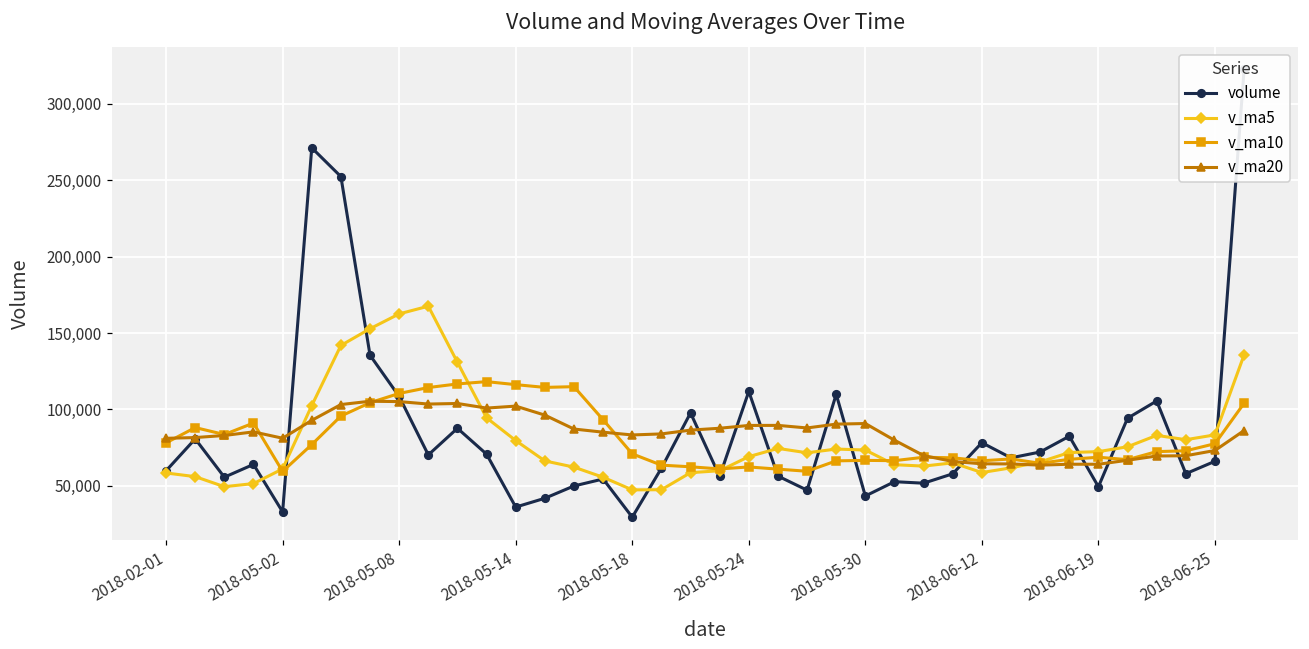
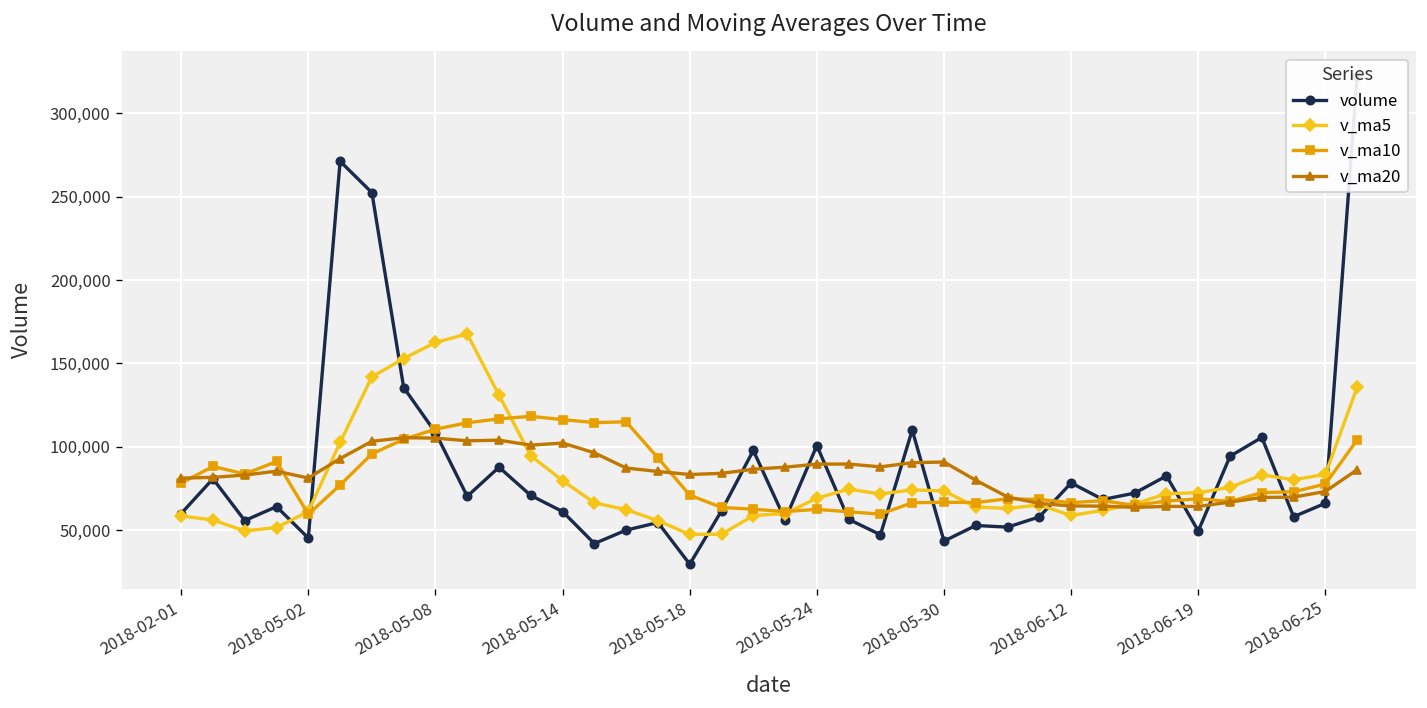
  {
    "volume": {
-     "2018-05-02": "33,000",
+     "2018-05-02": "45,000",
      "2018-05-08": "108,000",
-     "2018-05-14": "36,000",
+     "2018-05-14": "61,000",
      "2018-05-18": "29,000",
-     "2018-05-24": "112,000",
+     "2018-05-24": "101,000",
      "2018-05-30": "43,000",
      "2018-06-12": "78,000",
      "2018-06-19": "49,000",
      "2018-06-25": "66,000"
    }
  }
